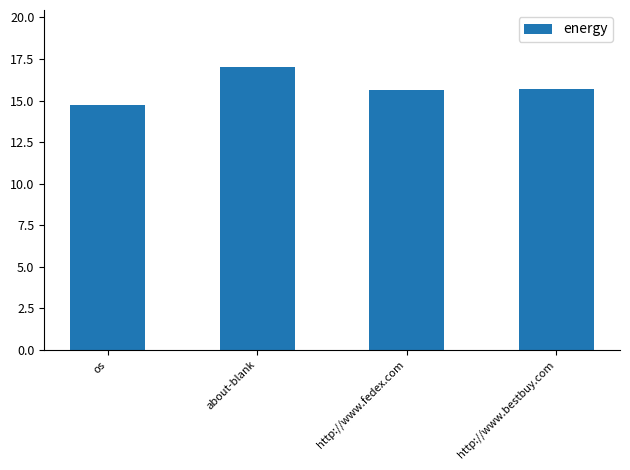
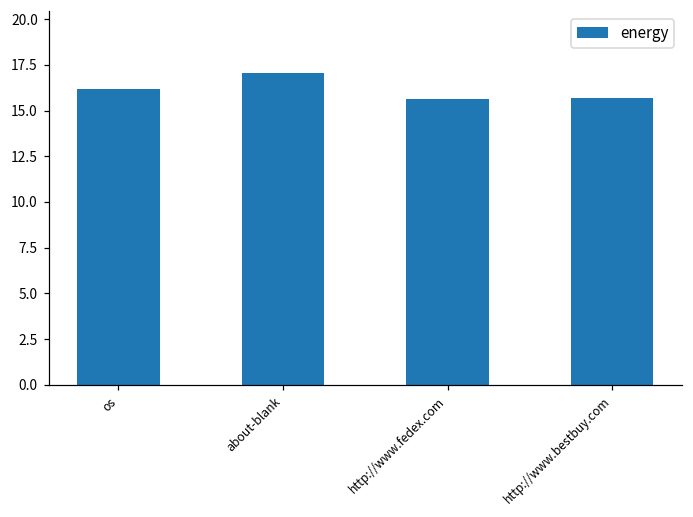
  {
-   "os": 14.7,
+   "os": 16.2,
    "about-blank": 17.0,
    "http://www.fedex.com": 15.6,
    "http://www.bestbuy.com": 15.7
  }
